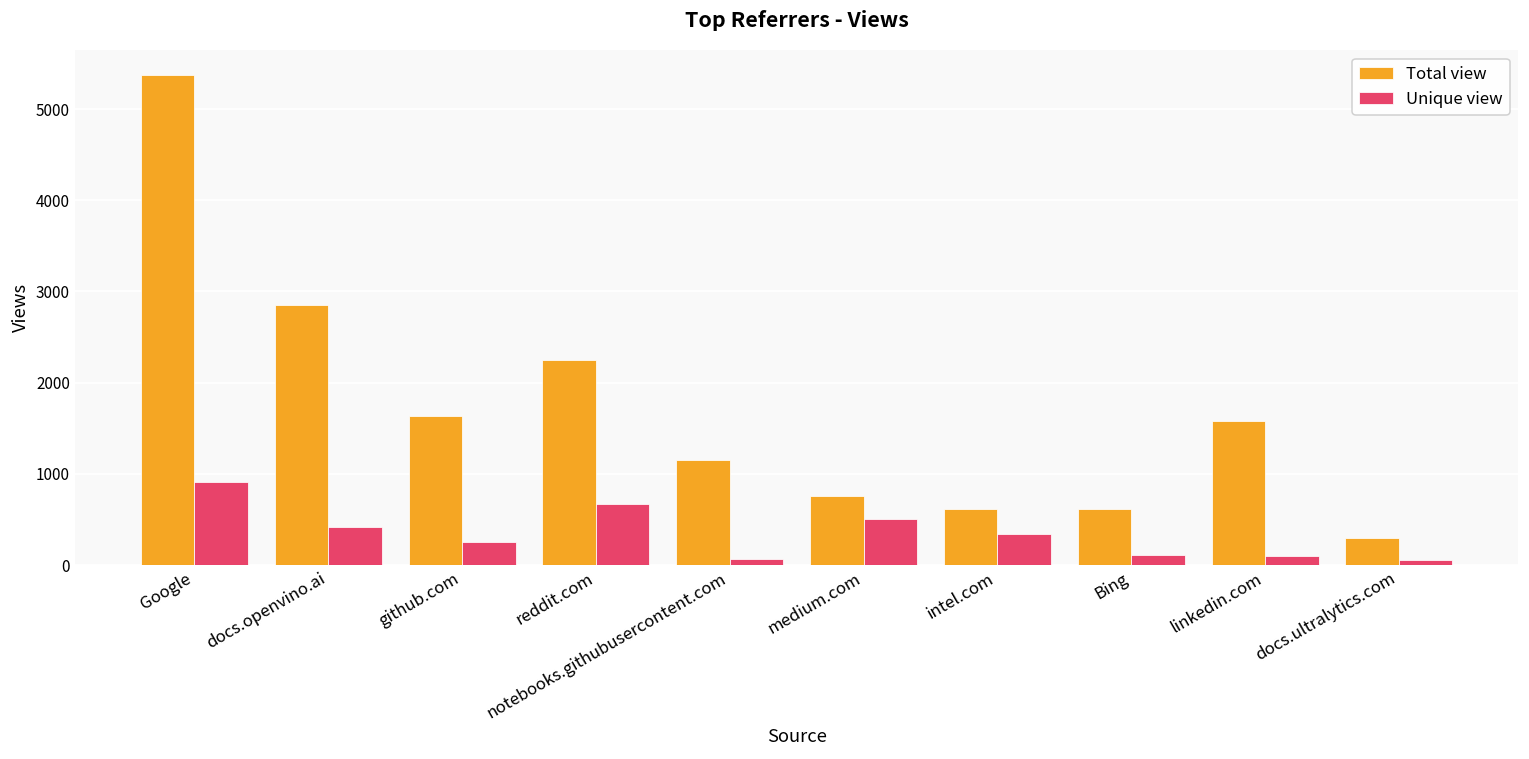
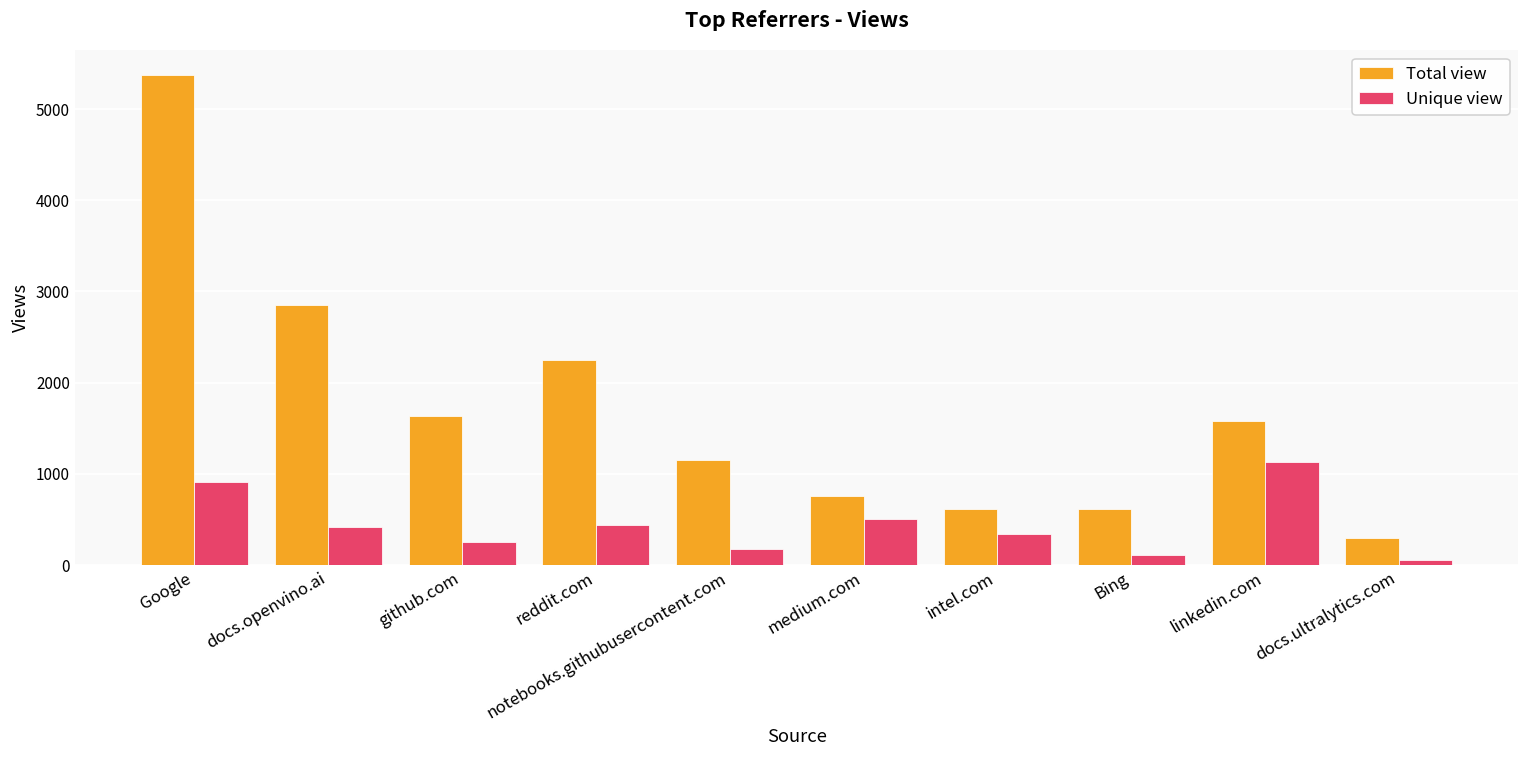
  {
    "Total view": {
      "Google": 5400,
      "docs.openvino.ai": 2900,
      "github.com": 1600,
      "reddit.com": 2200,
      "notebooks.githubusercontent.com": 1200,
      "medium.com": 800,
      "intel.com": 600,
      "Bing": 600,
      "linkedin.com": 1600,
      "docs.ultralytics.com": 300
    },
    "Unique view": {
      "Google": 900,
      "docs.openvino.ai": 400,
      "github.com": 300,
-     "reddit.com": 700,
-     "notebooks.githubusercontent.com": 100,
+     "reddit.com": 400,
+     "notebooks.githubusercontent.com": 200,
      "medium.com": 500,
      "intel.com": 300,
      "Bing": 100,
-     "linkedin.com": 100,
+     "linkedin.com": 1100,
      "docs.ultralytics.com": 100
    }
  }
